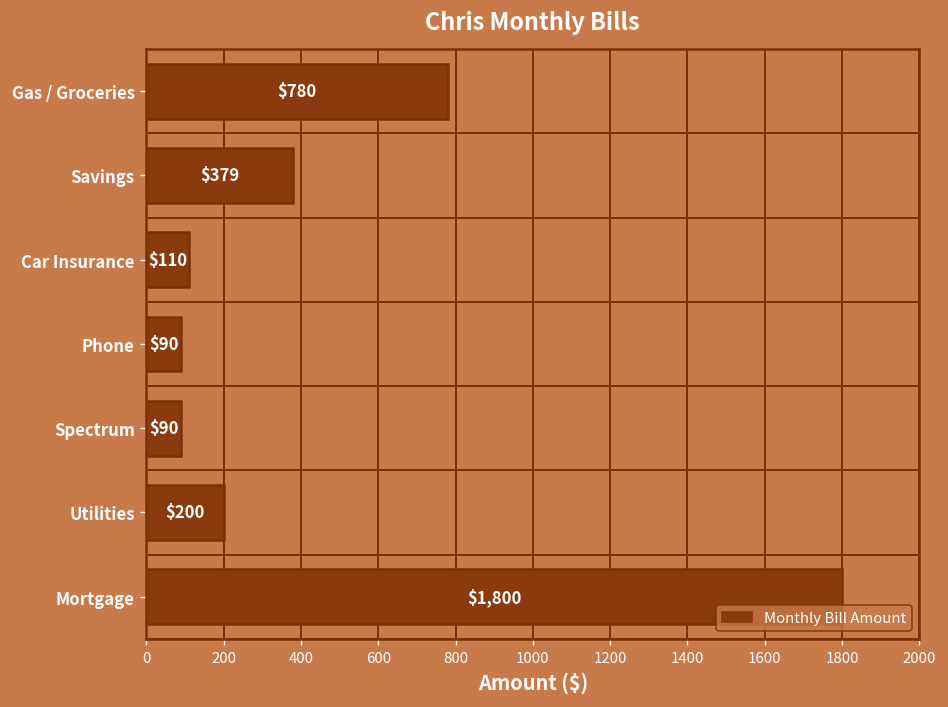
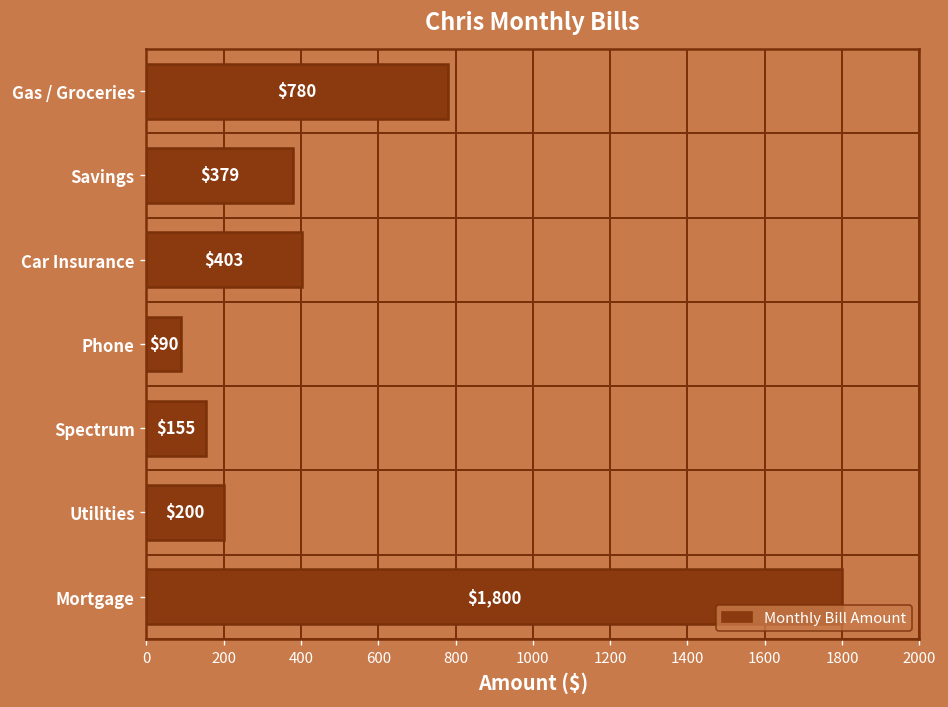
  {
    "Gas / Groceries": "$780",
    "Savings": "$379",
-   "Car Insurance": "$110",
+   "Car Insurance": "$403",
    "Phone": "$90",
-   "Spectrum": "$90",
+   "Spectrum": "$155",
    "Utilities": "$200",
    "Mortgage": "$1,800"
  }
